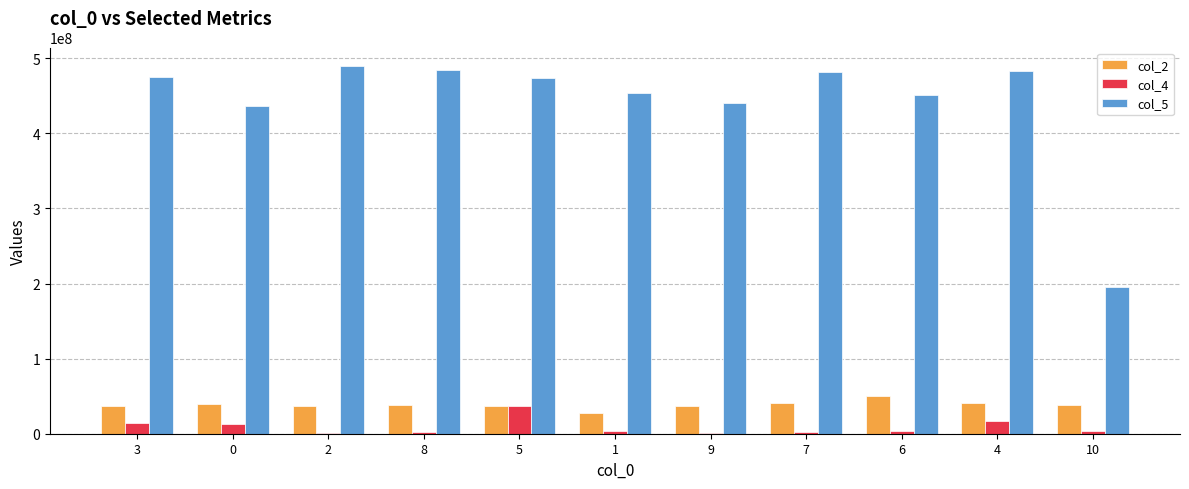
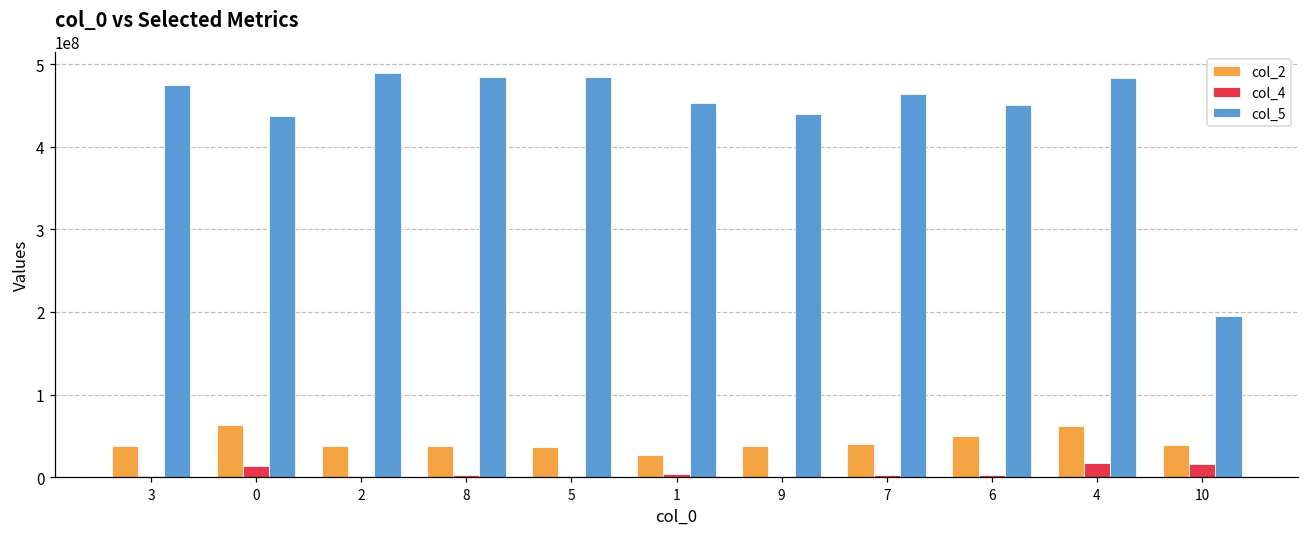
  {
    "col_2": {
      "3": 40000000,
-     "0": 40000000,
+     "0": 60000000,
      "2": 40000000,
      "8": 40000000,
      "5": 40000000,
      "1": 30000000,
      "9": 40000000,
      "7": 40000000,
      "6": 50000000,
-     "4": 40000000,
+     "4": 60000000,
      "10": 40000000
    },
    "col_4": {
-     "3": 10000000,
+     "3": 0,
      "0": 10000000,
-     "5": 40000000,
+     "5": 0,
      "4": 20000000,
-     "10": 0
+     "10": 20000000
    },
    "col_5": {
      "3": 470000000,
      "0": 440000000,
      "2": 490000000,
      "8": 480000000,
-     "5": 470000000,
+     "5": 480000000,
      "1": 450000000,
      "9": 440000000,
-     "7": 480000000,
+     "7": 460000000,
      "6": 450000000,
      "4": 480000000,
      "10": 200000000
    }
  }
